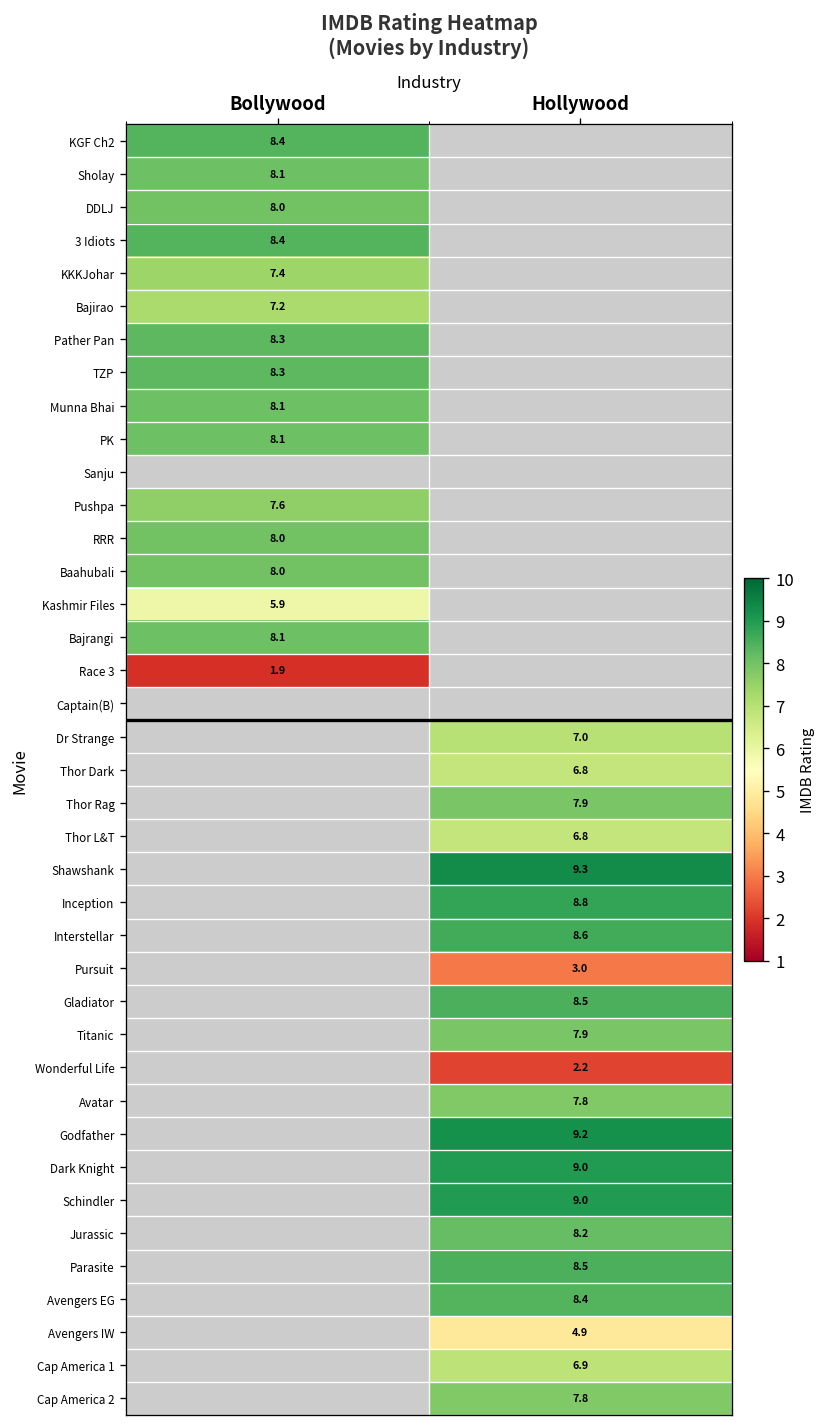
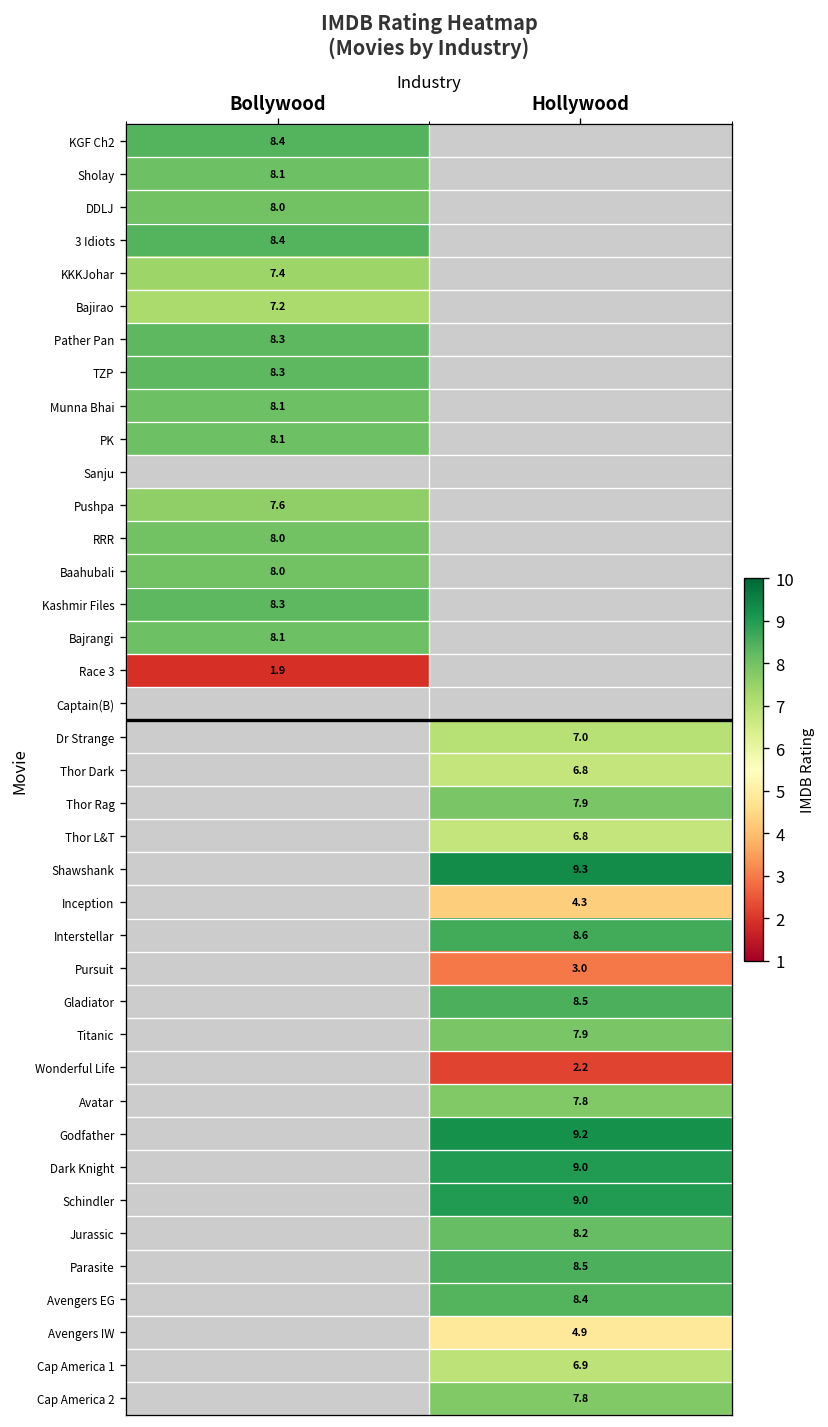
  {
    "KGF Ch2": {
      "Bollywood": 8.4
    },
    "Sholay": {
      "Bollywood": 8.1
    },
    "DDLJ": {
      "Bollywood": 8.0
    },
    "3 Idiots": {
      "Bollywood": 8.4
    },
    "KKKJohar": {
      "Bollywood": 7.4
    },
    "Bajirao": {
      "Bollywood": 7.2
    },
    "Pather Pan": {
      "Bollywood": 8.3
    },
    "TZP": {
      "Bollywood": 8.3
    },
    "Munna Bhai": {
      "Bollywood": 8.1
    },
    "PK": {
      "Bollywood": 8.1
    },
    "Pushpa": {
      "Bollywood": 7.6
    },
    "RRR": {
      "Bollywood": 8.0
    },
    "Baahubali": {
      "Bollywood": 8.0
    },
    "Kashmir Files": {
-     "Bollywood": 5.9
+     "Bollywood": 8.3
    },
    "Bajrangi": {
      "Bollywood": 8.1
    },
    "Race 3": {
      "Bollywood": 1.9
    },
    "Dr Strange": {
      "Hollywood": 7.0
    },
    "Thor Dark": {
      "Hollywood": 6.8
    },
    "Thor Rag": {
      "Hollywood": 7.9
    },
    "Thor L&T": {
      "Hollywood": 6.8
    },
    "Shawshank": {
      "Hollywood": 9.3
    },
    "Inception": {
-     "Hollywood": 8.8
+     "Hollywood": 4.3
    },
    "Interstellar": {
      "Hollywood": 8.6
    },
    "Pursuit": {
      "Hollywood": 3.0
    },
    "Gladiator": {
      "Hollywood": 8.5
    },
    "Titanic": {
      "Hollywood": 7.9
    },
    "Wonderful Life": {
      "Hollywood": 2.2
    },
    "Avatar": {
      "Hollywood": 7.8
    },
    "Godfather": {
      "Hollywood": 9.2
    },
    "Dark Knight": {
      "Hollywood": 9.0
    },
    "Schindler": {
      "Hollywood": 9.0
    },
    "Jurassic": {
      "Hollywood": 8.2
    },
    "Parasite": {
      "Hollywood": 8.5
    },
    "Avengers EG": {
      "Hollywood": 8.4
    },
    "Avengers IW": {
      "Hollywood": 4.9
    },
    "Cap America 1": {
      "Hollywood": 6.9
    },
    "Cap America 2": {
      "Hollywood": 7.8
    }
  }
